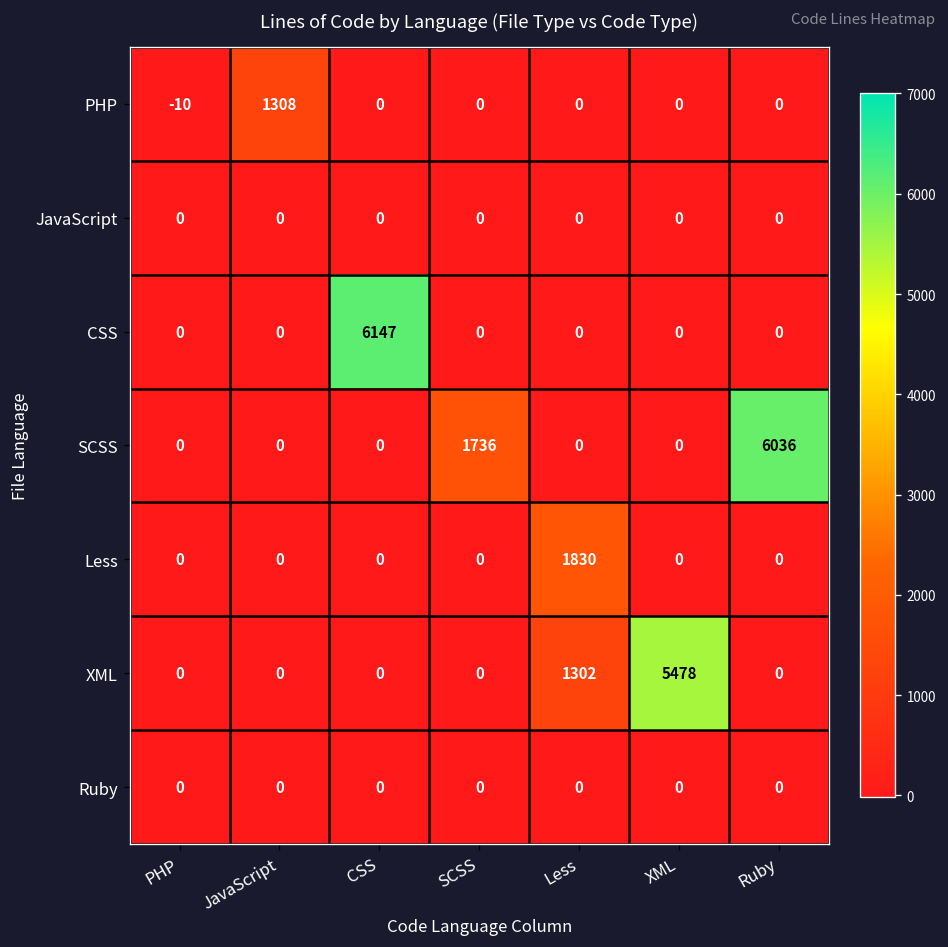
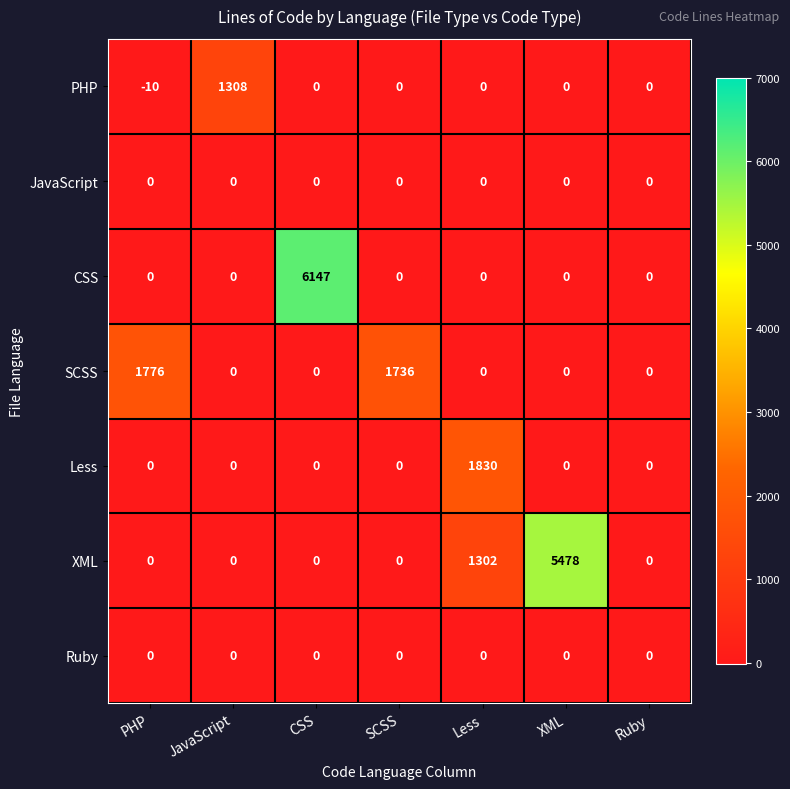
  {
    "PHP": {
      "PHP": -10,
      "JavaScript": 1308,
      "CSS": 0,
      "SCSS": 0,
      "Less": 0,
      "XML": 0,
      "Ruby": 0
    },
    "JavaScript": {
      "PHP": 0,
      "JavaScript": 0,
      "CSS": 0,
      "SCSS": 0,
      "Less": 0,
      "XML": 0,
      "Ruby": 0
    },
    "CSS": {
      "PHP": 0,
      "JavaScript": 0,
      "CSS": 6147,
      "SCSS": 0,
      "Less": 0,
      "XML": 0,
      "Ruby": 0
    },
    "SCSS": {
-     "PHP": 0,
+     "PHP": 1776,
      "JavaScript": 0,
      "CSS": 0,
      "SCSS": 1736,
      "Less": 0,
      "XML": 0,
-     "Ruby": 6036
+     "Ruby": 0
    },
    "Less": {
      "PHP": 0,
      "JavaScript": 0,
      "CSS": 0,
      "SCSS": 0,
      "Less": 1830,
      "XML": 0,
      "Ruby": 0
    },
    "XML": {
      "PHP": 0,
      "JavaScript": 0,
      "CSS": 0,
      "SCSS": 0,
      "Less": 1302,
      "XML": 5478,
      "Ruby": 0
    },
    "Ruby": {
      "PHP": 0,
      "JavaScript": 0,
      "CSS": 0,
      "SCSS": 0,
      "Less": 0,
      "XML": 0,
      "Ruby": 0
    }
  }
